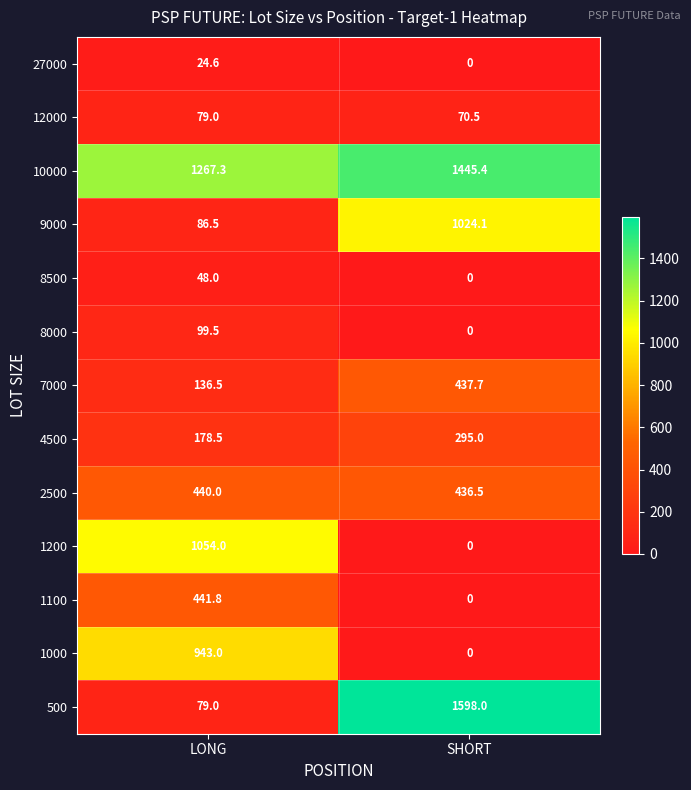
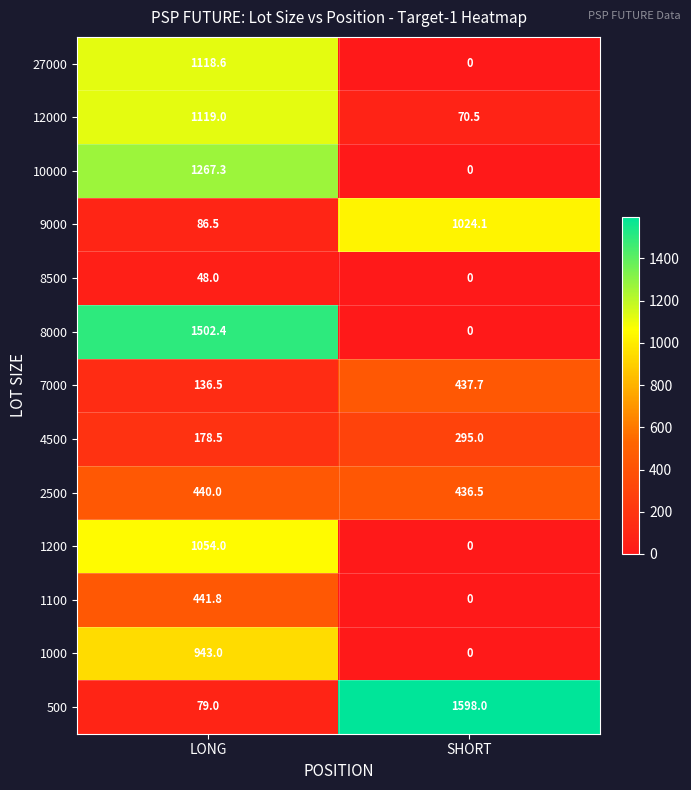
  {
    "27000": {
-     "LONG": 24.6,
+     "LONG": 1118.6,
      "SHORT": 0
    },
    "12000": {
-     "LONG": 79.0,
+     "LONG": 1119.0,
      "SHORT": 70.5
    },
    "10000": {
      "LONG": 1267.3,
-     "SHORT": 1445.4
+     "SHORT": 0
    },
    "9000": {
      "LONG": 86.5,
      "SHORT": 1024.1
    },
    "8500": {
      "LONG": 48.0,
      "SHORT": 0
    },
    "8000": {
-     "LONG": 99.5,
+     "LONG": 1502.4,
      "SHORT": 0
    },
    "7000": {
      "LONG": 136.5,
      "SHORT": 437.7
    },
    "4500": {
      "LONG": 178.5,
      "SHORT": 295.0
    },
    "2500": {
      "LONG": 440.0,
      "SHORT": 436.5
    },
    "1200": {
      "LONG": 1054.0,
      "SHORT": 0
    },
    "1100": {
      "LONG": 441.8,
      "SHORT": 0
    },
    "1000": {
      "LONG": 943.0,
      "SHORT": 0
    },
    "500": {
      "LONG": 79.0,
      "SHORT": 1598.0
    }
  }
